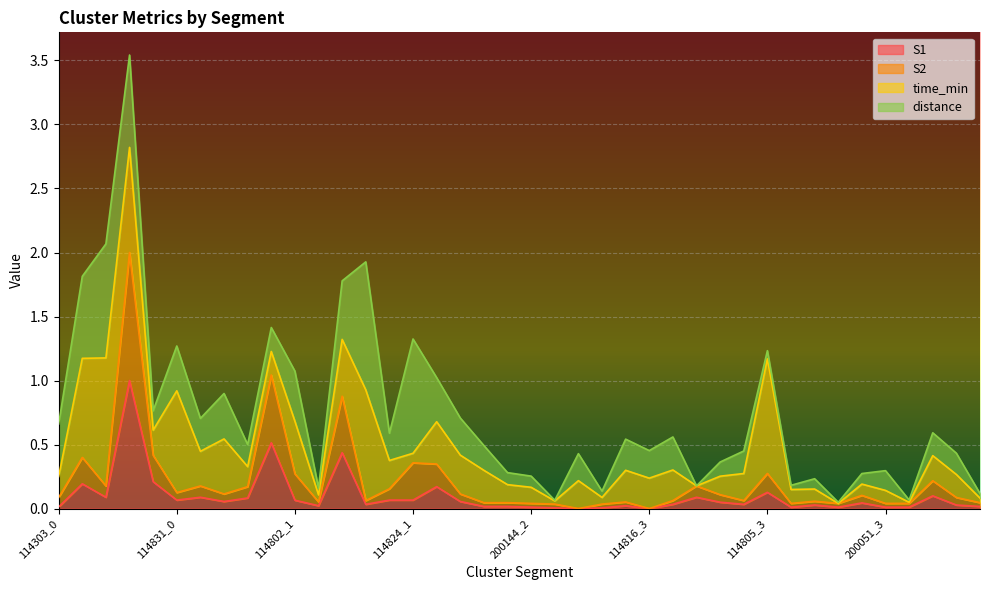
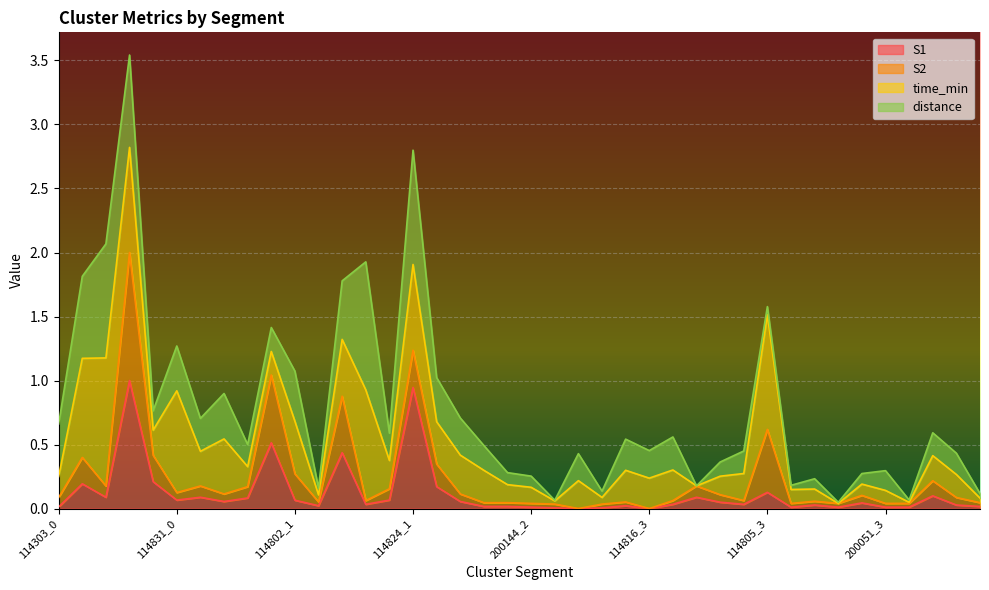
  {
    "S1": {
      "114303_0": 0.01,
      "114831_0": 0.07,
      "114802_1": 0.07,
-     "114824_1": 0.07,
+     "114824_1": 0.95,
      "200144_2": 0.01,
      "114805_3": 0.13,
      "200051_3": 0.01
    },
    "S2": {
      "114303_0": 0.07,
      "114831_0": 0.06,
      "114802_1": 0.21,
      "114824_1": 0.29,
      "200144_2": 0.03,
-     "114805_3": 0.15,
+     "114805_3": 0.49,
      "200051_3": 0.03
    },
    "time_min": {
      "114303_0": 0.16,
      "114831_0": 0.79,
      "114802_1": 0.41,
-     "114824_1": 0.07,
+     "114824_1": 0.67,
      "200144_2": 0.13,
      "114816_3": 0.24,
      "114805_3": 0.90,
      "200051_3": 0.10
    },
    "distance": {
      "114303_0": 0.41,
      "114831_0": 0.35,
      "114802_1": 0.39,
      "114824_1": 0.89,
      "200144_2": 0.09,
      "114816_3": 0.22,
      "114805_3": 0.06,
      "200051_3": 0.15
    }
  }
